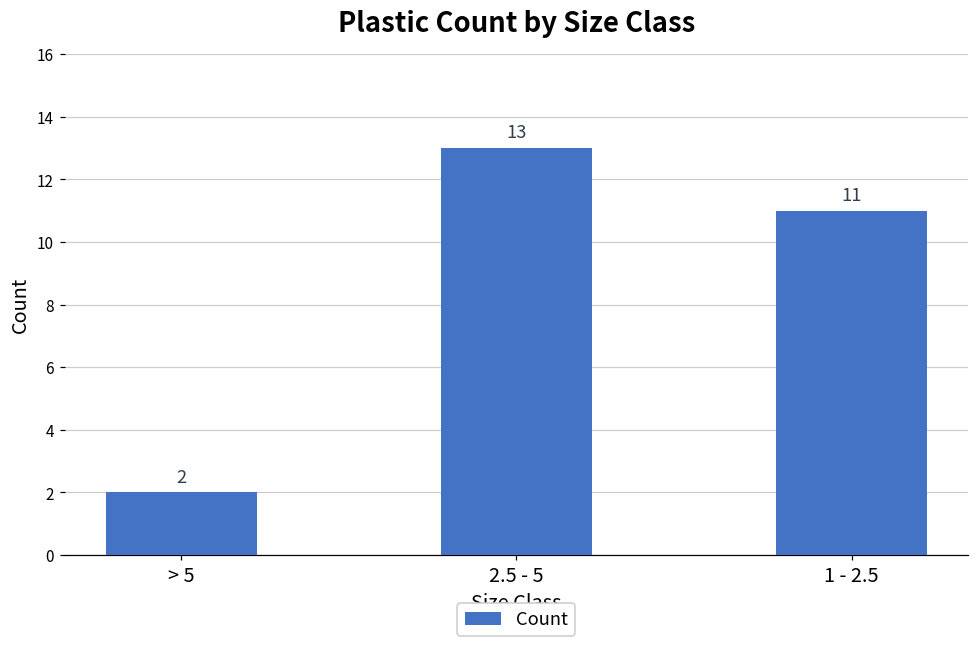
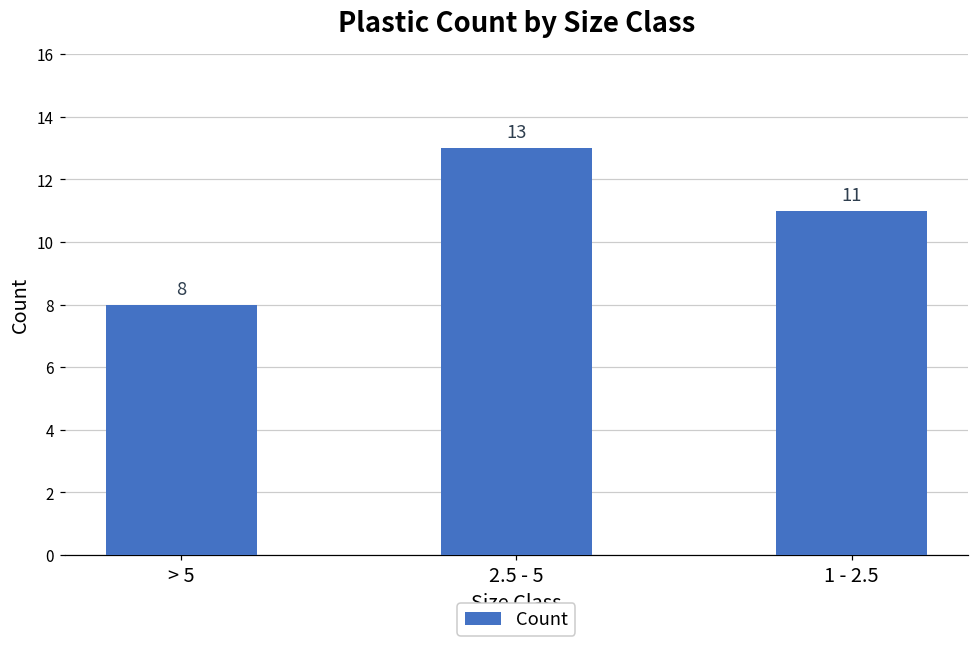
  {
-   "> 5": 2,
+   "> 5": 8,
    "2.5 - 5": 13,
    "1 - 2.5": 11
  }
